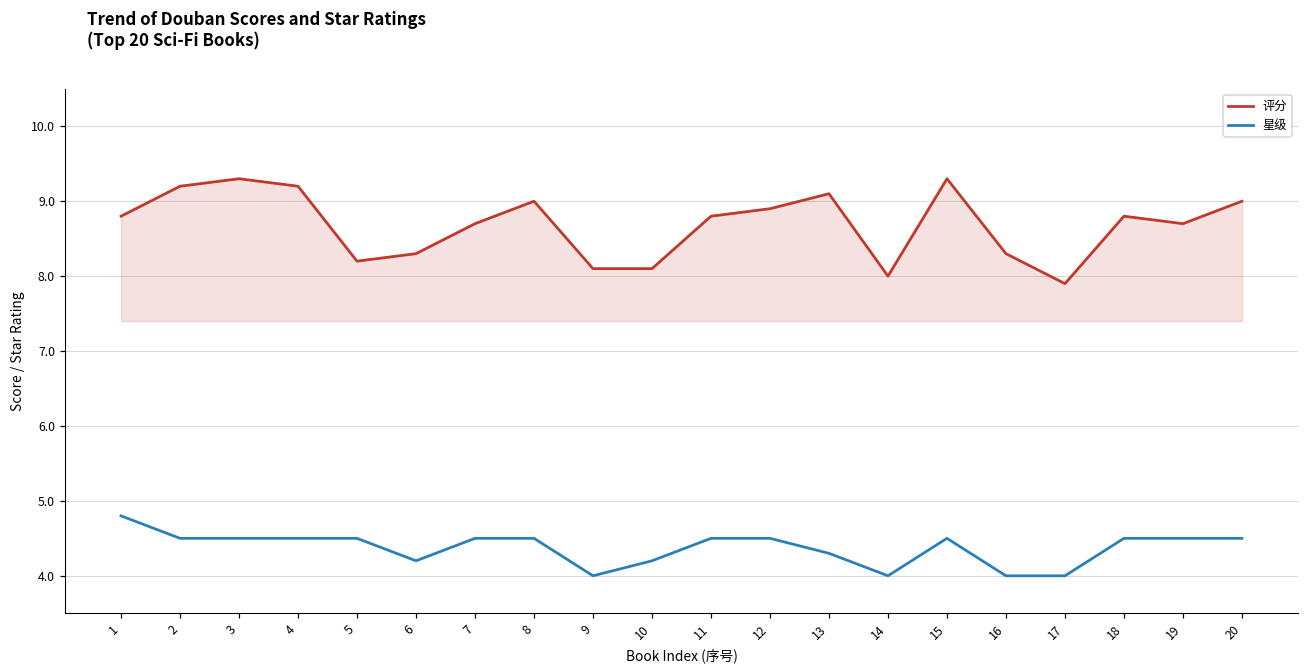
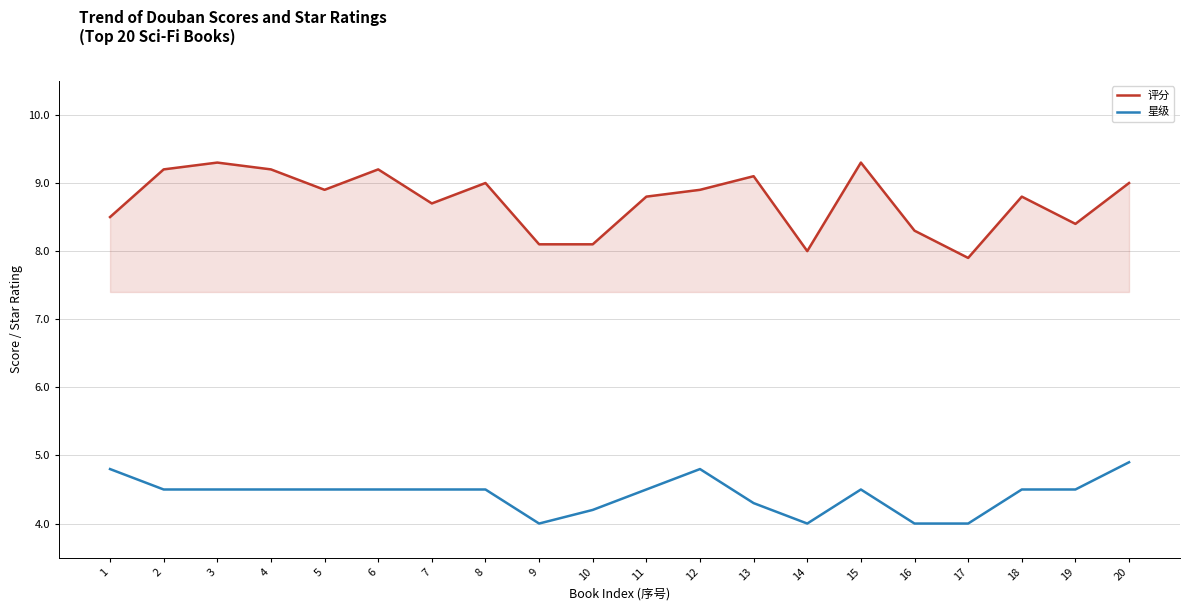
  {
    "评分": {
-     "1": 8.8,
+     "1": 8.5,
      "2": 9.2,
      "3": 9.3,
      "4": 9.2,
-     "5": 8.2,
-     "6": 8.3,
+     "5": 8.9,
+     "6": 9.2,
      "7": 8.7,
      "8": 9.0,
      "9": 8.1,
      "10": 8.1,
      "11": 8.8,
      "12": 8.9,
      "13": 9.1,
      "14": 8.0,
      "15": 9.3,
      "16": 8.3,
      "17": 7.9,
      "18": 8.8,
-     "19": 8.7,
+     "19": 8.4,
      "20": 9.0
    },
    "星级": {
      "1": 4.8,
      "2": 4.5,
      "3": 4.5,
      "4": 4.5,
      "5": 4.5,
-     "6": 4.2,
+     "6": 4.5,
      "7": 4.5,
      "8": 4.5,
      "9": 4.0,
      "10": 4.2,
      "11": 4.5,
-     "12": 4.5,
+     "12": 4.8,
      "13": 4.3,
      "14": 4.0,
      "15": 4.5,
      "16": 4.0,
      "17": 4.0,
      "18": 4.5,
      "19": 4.5,
-     "20": 4.5
+     "20": 4.9
    }
  }
